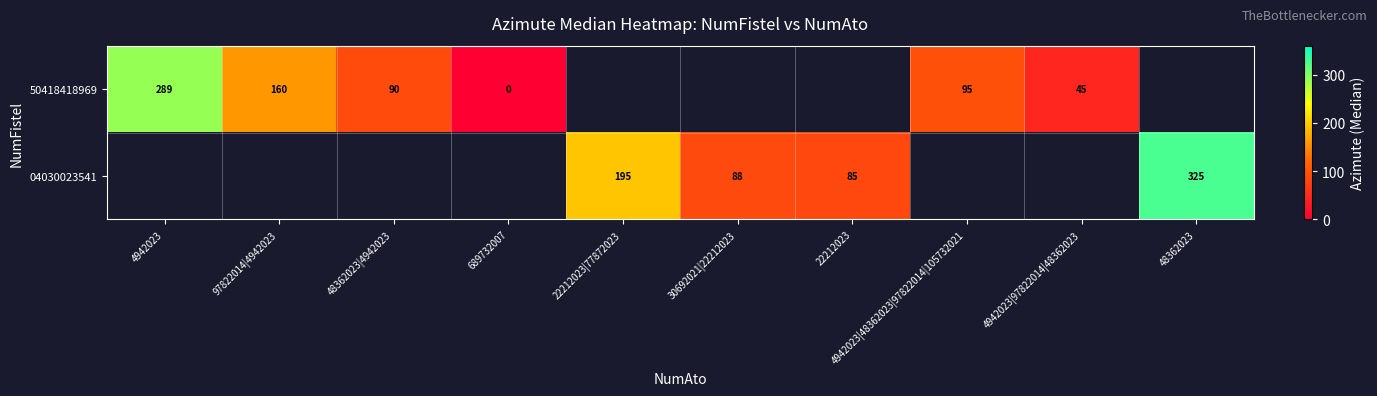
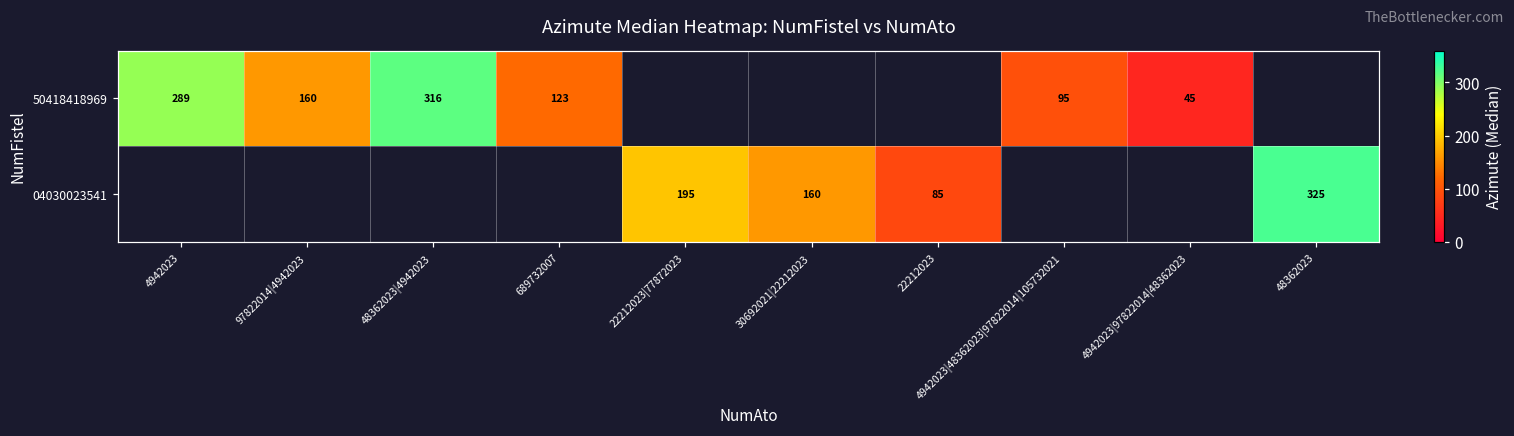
  {
    "50418418969": {
      "4942023": 289,
      "97822014|4942023": 160,
-     "48362023|4942023": 90,
-     "689732007": 0,
+     "48362023|4942023": 316,
+     "689732007": 123,
      "4942023|48362023|97822014|105732021": 95,
      "4942023|97822014|48362023": 45
    },
    "04030023541": {
      "22212023|77872023": 195,
-     "30692021|22212023": 88,
+     "30692021|22212023": 160,
      "22212023": 85,
      "48362023": 325
    }
  }
